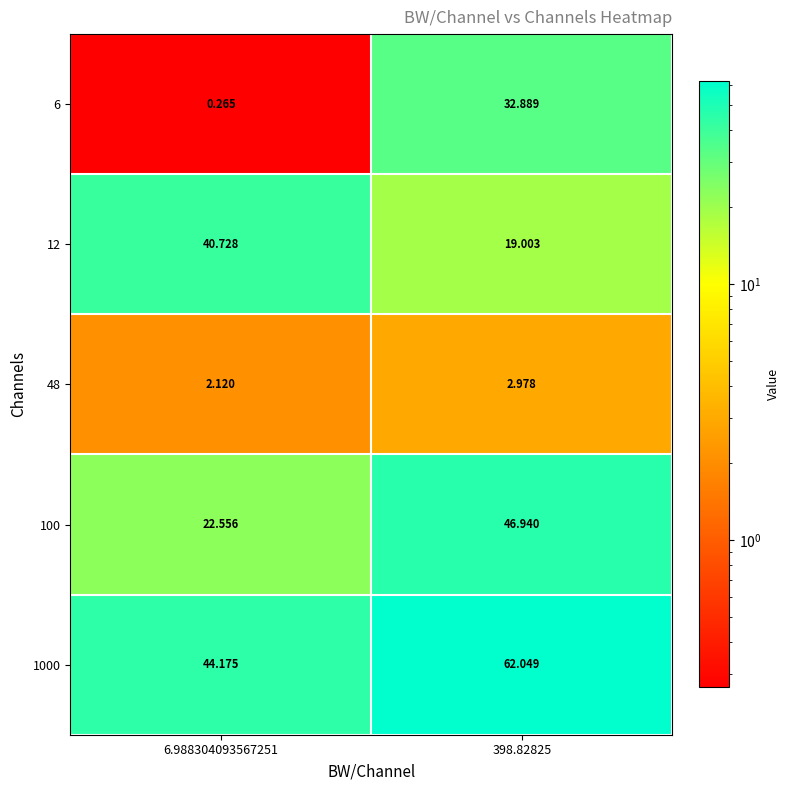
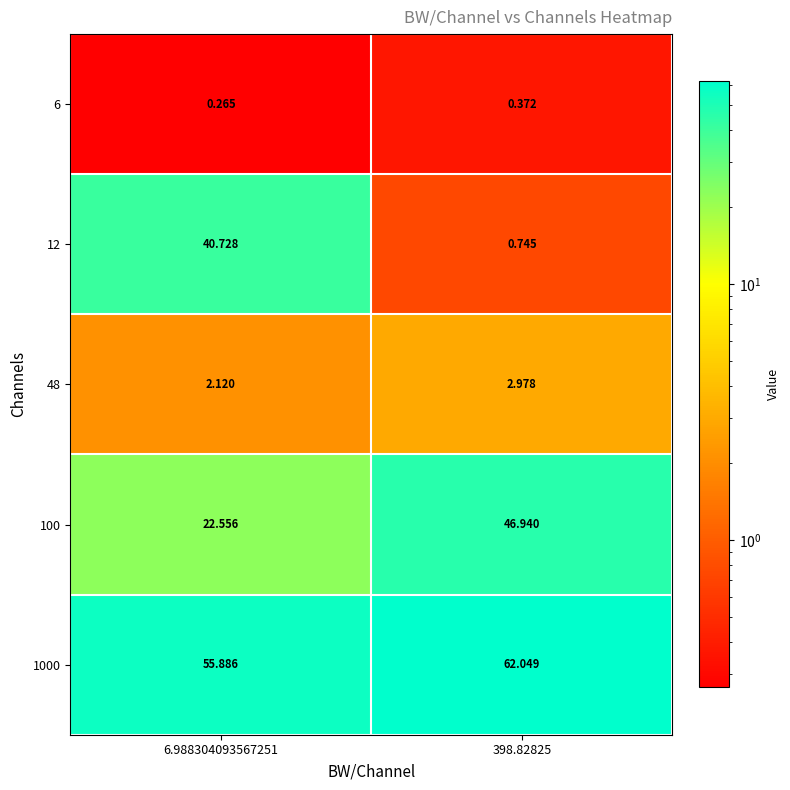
  {
    "6": {
      "6.988304093567251": 0.265,
-     "398.82825": 32.889
+     "398.82825": 0.372
    },
    "12": {
      "6.988304093567251": 40.728,
-     "398.82825": 19.003
+     "398.82825": 0.745
    },
    "48": {
      "6.988304093567251": 2.120,
      "398.82825": 2.978
    },
    "100": {
      "6.988304093567251": 22.556,
      "398.82825": 46.940
    },
    "1000": {
-     "6.988304093567251": 44.175,
+     "6.988304093567251": 55.886,
      "398.82825": 62.049
    }
  }
